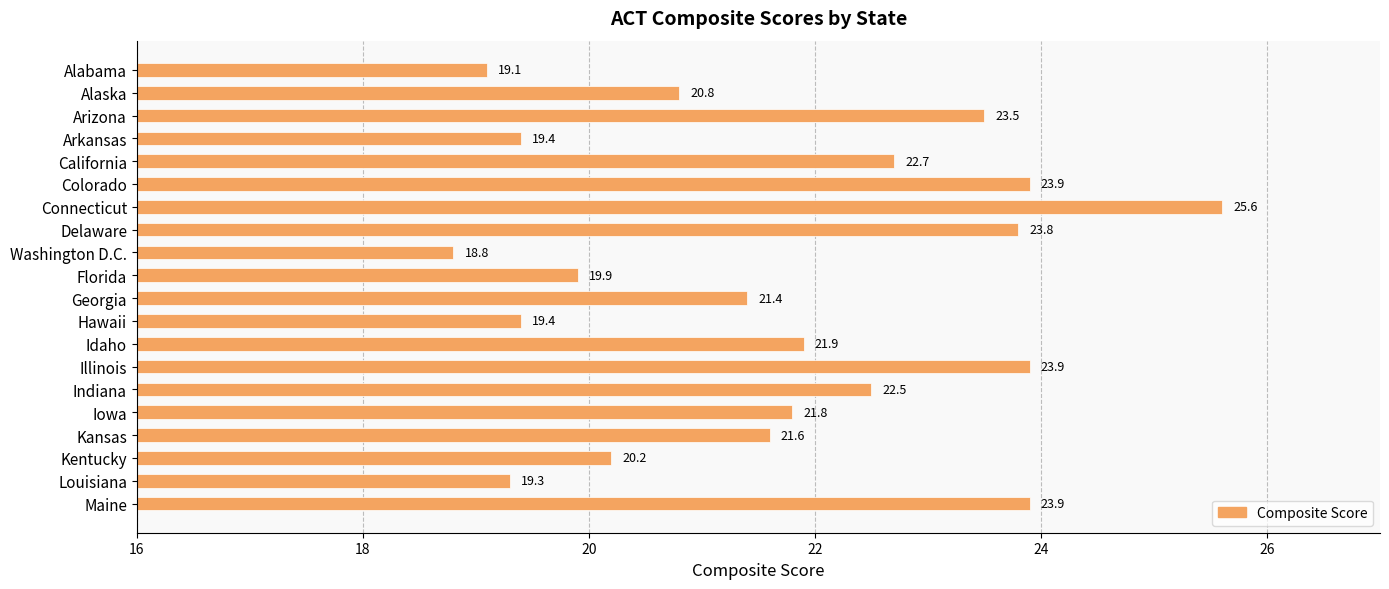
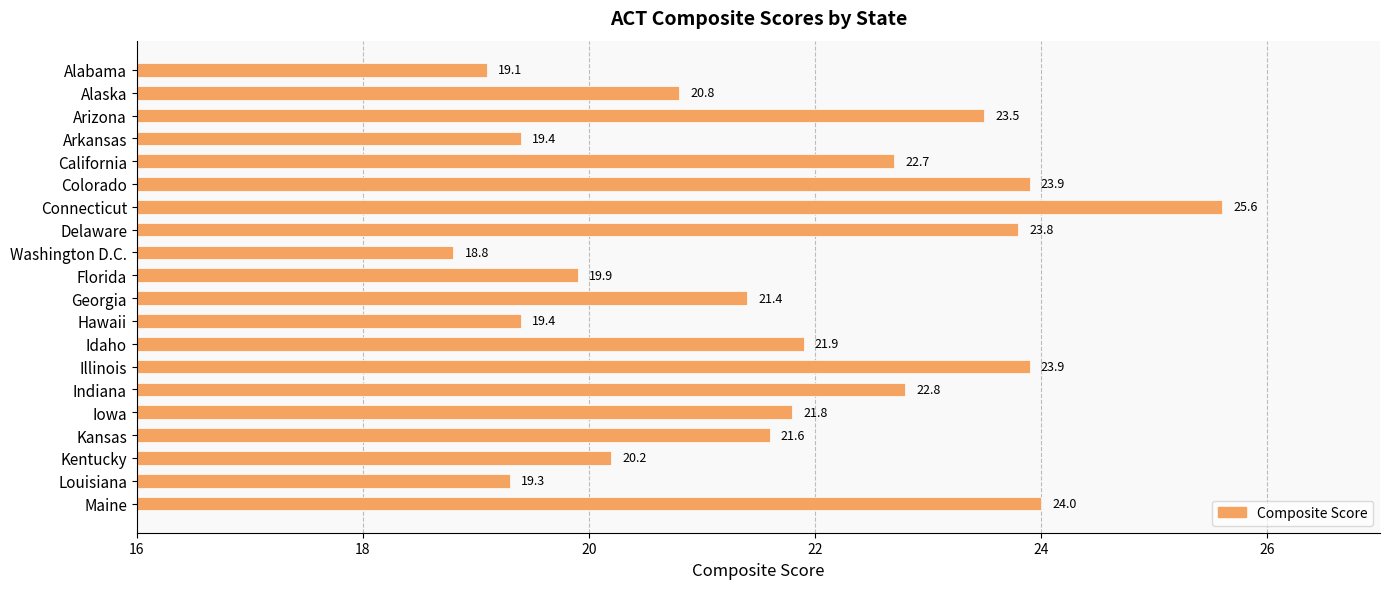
  {
    "Alabama": 19.1,
    "Alaska": 20.8,
    "Arizona": 23.5,
    "Arkansas": 19.4,
    "California": 22.7,
    "Colorado": 23.9,
    "Connecticut": 25.6,
    "Delaware": 23.8,
    "Washington D.C.": 18.8,
    "Florida": 19.9,
    "Georgia": 21.4,
    "Hawaii": 19.4,
    "Idaho": 21.9,
    "Illinois": 23.9,
-   "Indiana": 22.5,
+   "Indiana": 22.8,
    "Iowa": 21.8,
    "Kansas": 21.6,
    "Kentucky": 20.2,
    "Louisiana": 19.3,
-   "Maine": 23.9
+   "Maine": 24.0
  }
